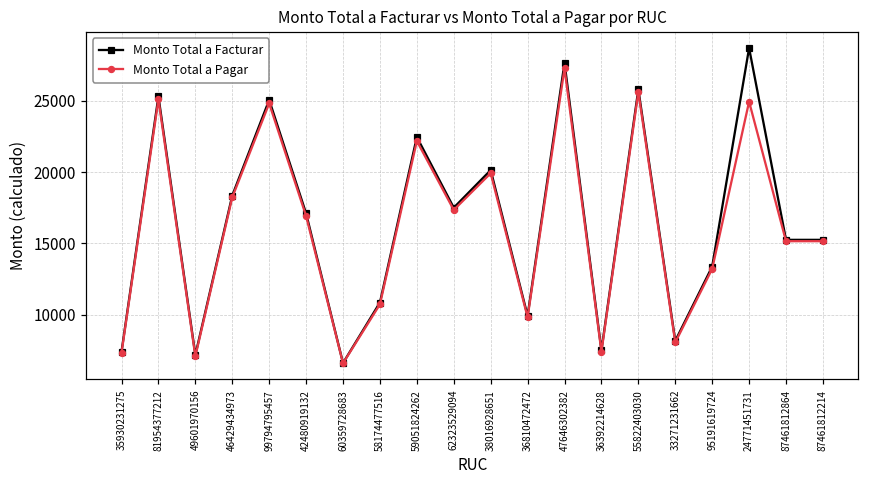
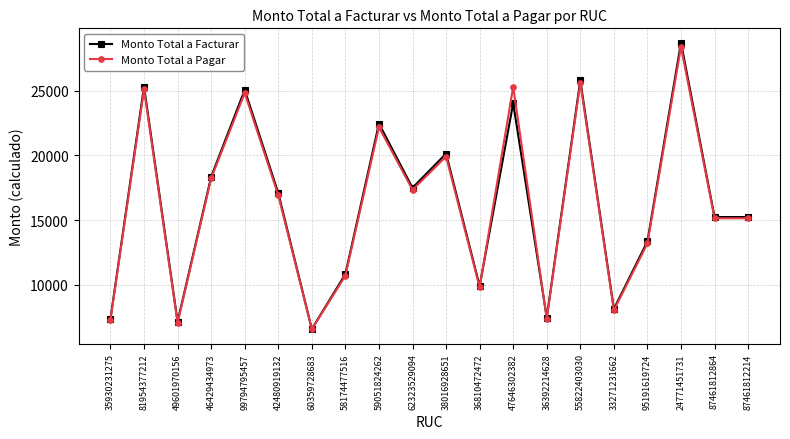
  {
    "Monto Total a Facturar": {
      "81954377212": 25300,
      "99794795457": 25100,
      "59051824262": 22500,
      "38016928651": 20100,
-     "47646302382": 27700,
+     "47646302382": 24000,
      "24771451731": 28700
    },
    "Monto Total a Pagar": {
      "81954377212": 25100,
      "99794795457": 24800,
      "59051824262": 22200,
      "38016928651": 19900,
-     "47646302382": 27300,
-     "24771451731": 24900
+     "47646302382": 25300,
+     "24771451731": 28400
    }
  }
